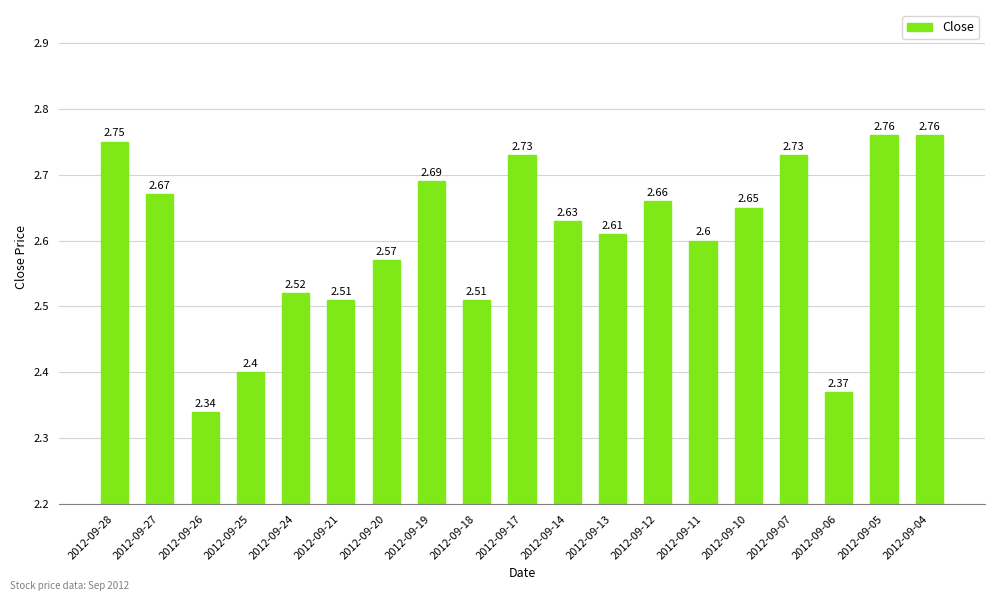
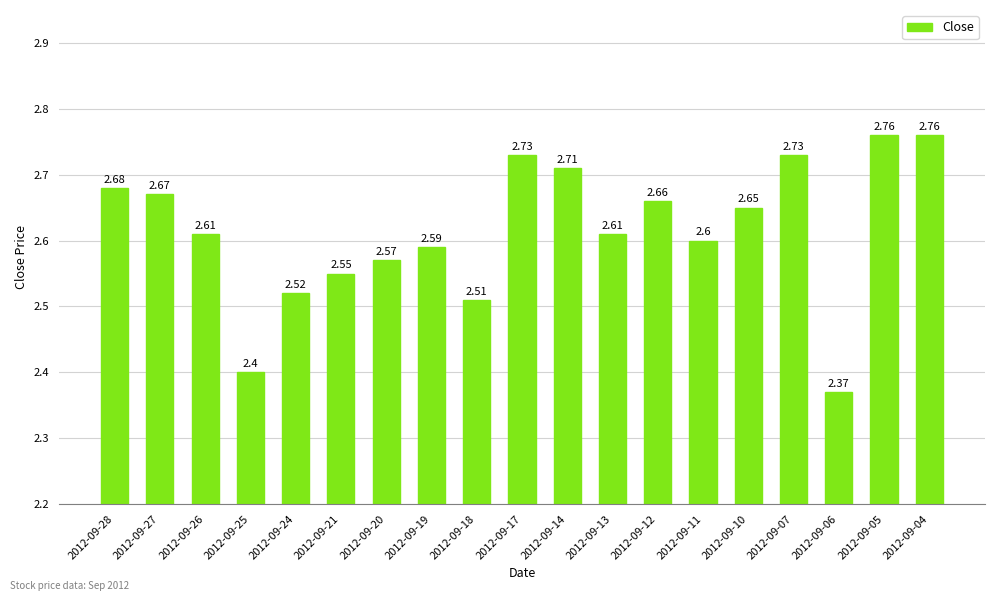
  {
-   "2012-09-28": 2.75,
+   "2012-09-28": 2.68,
    "2012-09-27": 2.67,
-   "2012-09-26": 2.34,
+   "2012-09-26": 2.61,
    "2012-09-25": 2.4,
    "2012-09-24": 2.52,
-   "2012-09-21": 2.51,
+   "2012-09-21": 2.55,
    "2012-09-20": 2.57,
-   "2012-09-19": 2.69,
+   "2012-09-19": 2.59,
    "2012-09-18": 2.51,
    "2012-09-17": 2.73,
-   "2012-09-14": 2.63,
+   "2012-09-14": 2.71,
    "2012-09-13": 2.61,
    "2012-09-12": 2.66,
    "2012-09-11": 2.6,
    "2012-09-10": 2.65,
    "2012-09-07": 2.73,
    "2012-09-06": 2.37,
    "2012-09-05": 2.76,
    "2012-09-04": 2.76
  }
